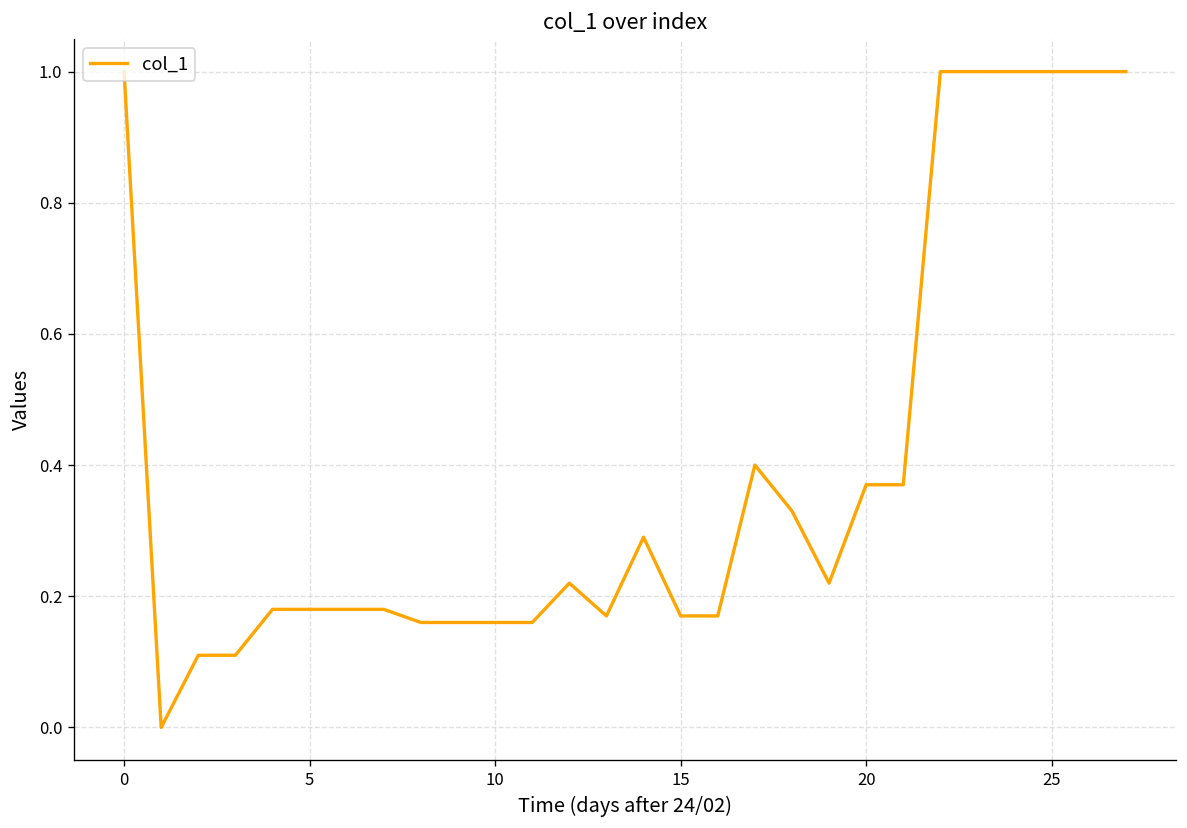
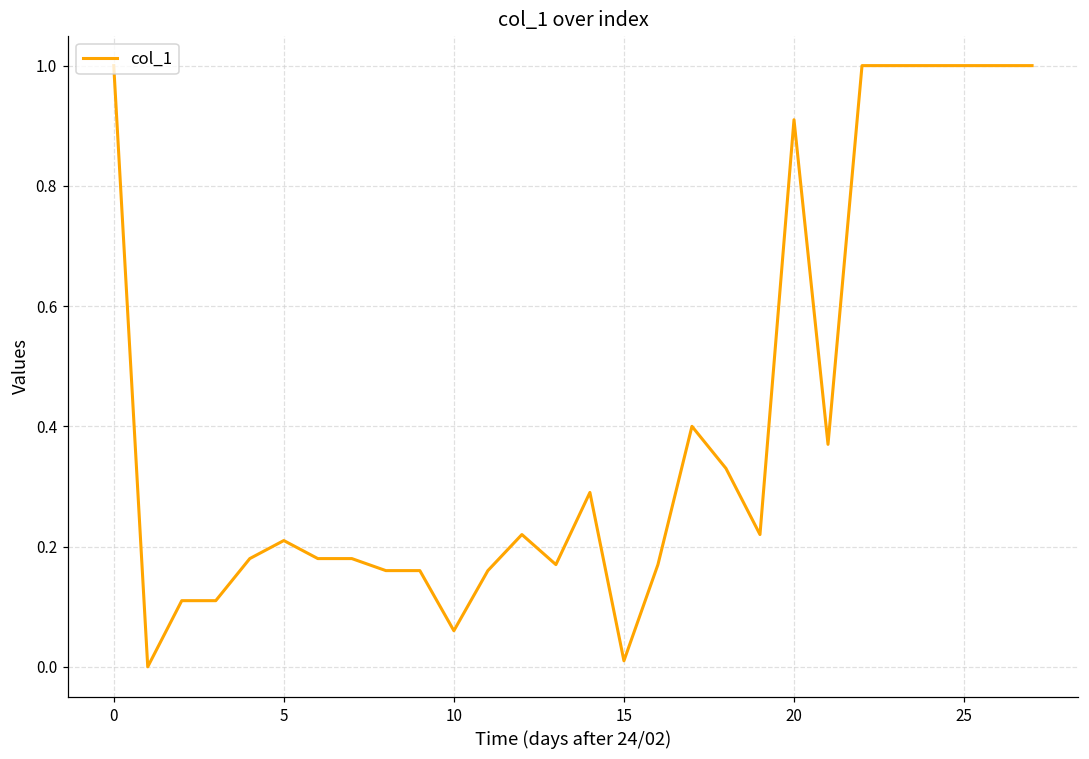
  {
-   "5": 0.18,
-   "10": 0.16,
-   "15": 0.17,
-   "20": 0.37,
+   "5": 0.21,
+   "10": 0.06,
+   "15": 0.01,
+   "20": 0.91,
    "25": 1.00
  }
